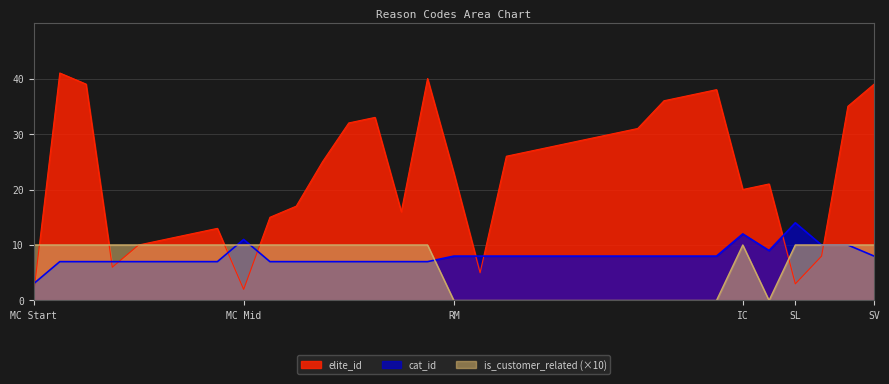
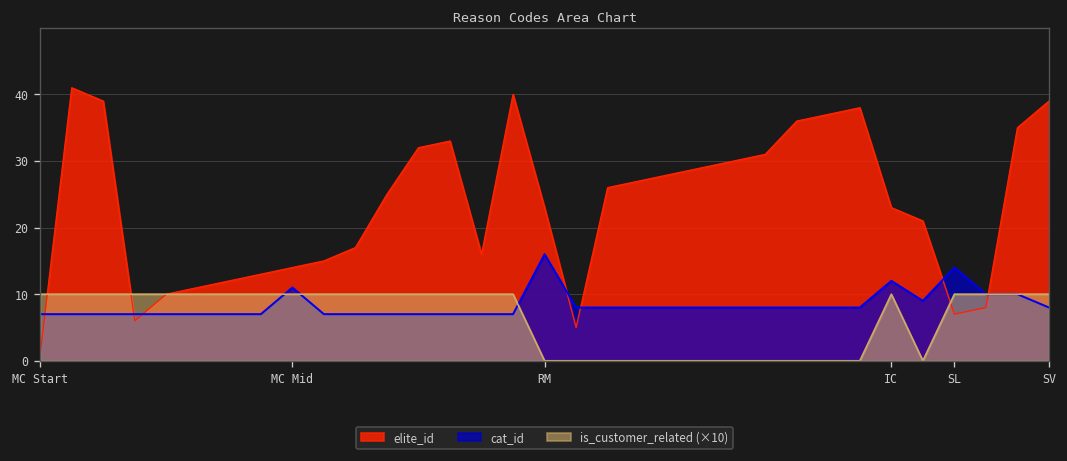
  {
    "elite_id": {
      "MC Start": 1,
-     "MC Mid": 2,
+     "MC Mid": 14,
      "RM": 23,
-     "IC": 20,
-     "SL": 3,
+     "IC": 23,
+     "SL": 7,
      "SV": 39
    },
    "cat_id": {
-     "MC Start": 3,
+     "MC Start": 7,
      "MC Mid": 11,
-     "RM": 8,
+     "RM": 16,
      "IC": 12,
      "SL": 14,
      "SV": 8
    },
    "is_customer_related (×10)": {
      "MC Start": 10,
      "MC Mid": 10,
      "RM": 0,
      "IC": 10,
      "SL": 10,
      "SV": 10
    }
  }
